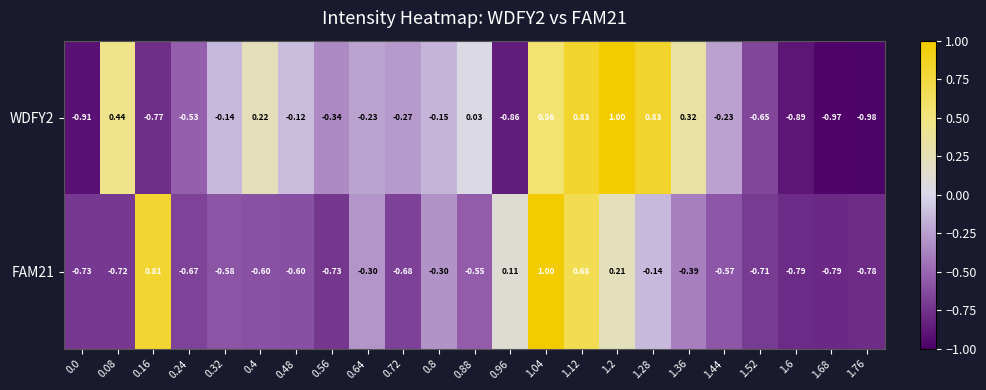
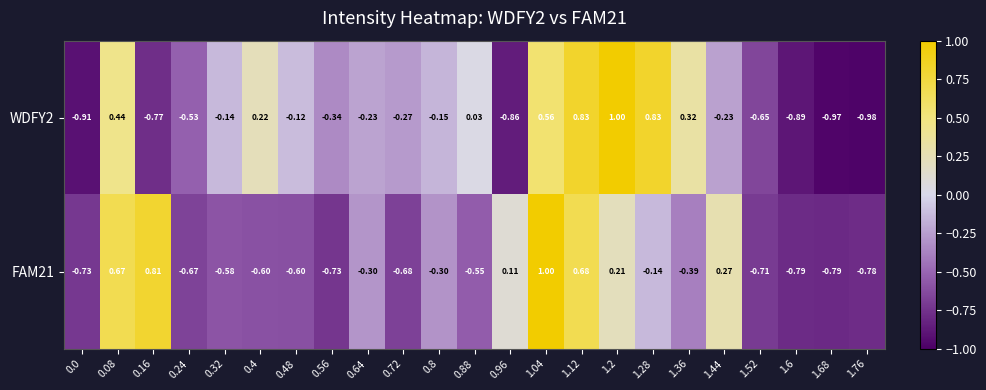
  {
    "WDFY2": {
      "0.0": -0.91,
      "0.08": 0.44,
      "0.16": -0.77,
      "0.24": -0.53,
      "0.32": -0.14,
      "0.4": 0.22,
      "0.48": -0.12,
      "0.56": -0.34,
      "0.64": -0.23,
      "0.72": -0.27,
      "0.8": -0.15,
      "0.88": 0.03,
      "0.96": -0.86,
      "1.04": 0.56,
      "1.12": 0.83,
      "1.2": 1.00,
      "1.28": 0.83,
      "1.36": 0.32,
      "1.44": -0.23,
      "1.52": -0.65,
      "1.6": -0.89,
      "1.68": -0.97,
      "1.76": -0.98
    },
    "FAM21": {
      "0.0": -0.73,
-     "0.08": -0.72,
+     "0.08": 0.67,
      "0.16": 0.81,
      "0.24": -0.67,
      "0.32": -0.58,
      "0.4": -0.60,
      "0.48": -0.60,
      "0.56": -0.73,
      "0.64": -0.30,
      "0.72": -0.68,
      "0.8": -0.30,
      "0.88": -0.55,
      "0.96": 0.11,
      "1.04": 1.00,
      "1.12": 0.68,
      "1.2": 0.21,
      "1.28": -0.14,
      "1.36": -0.39,
-     "1.44": -0.57,
+     "1.44": 0.27,
      "1.52": -0.71,
      "1.6": -0.79,
      "1.68": -0.79,
      "1.76": -0.78
    }
  }
